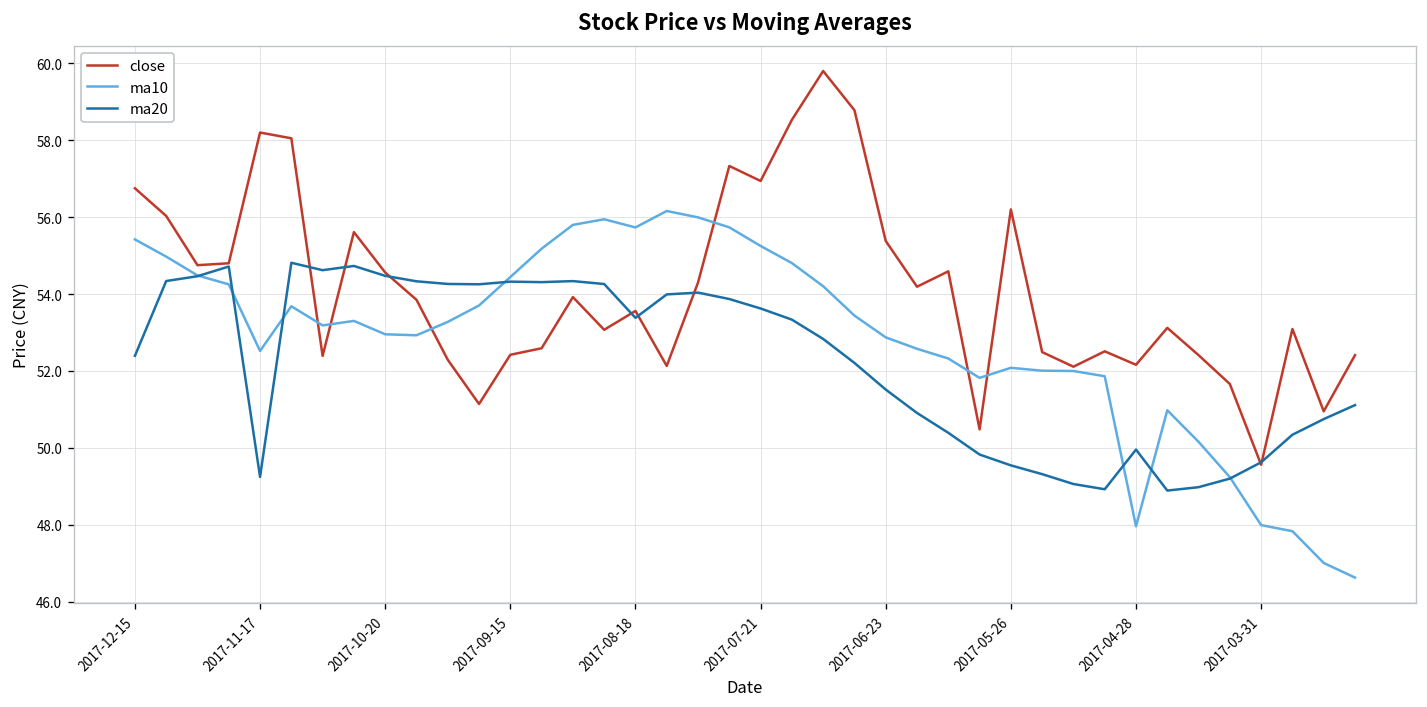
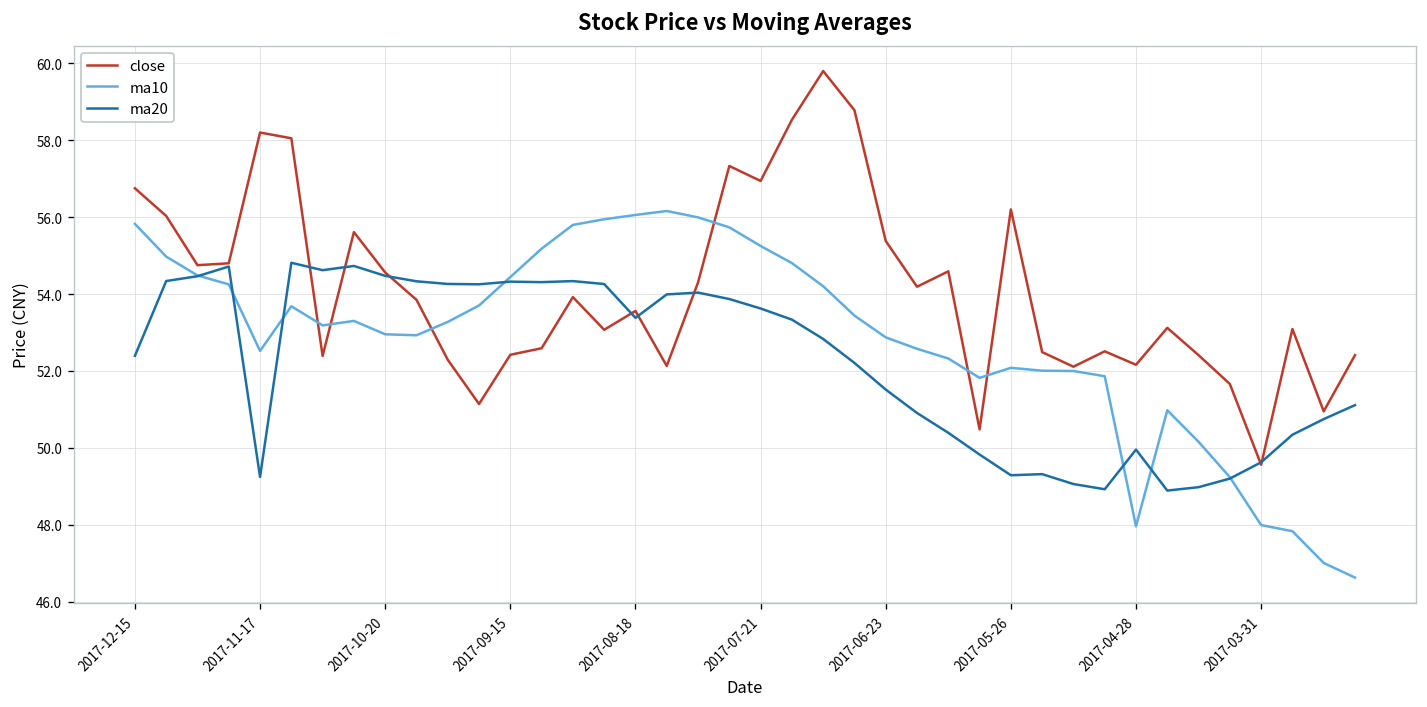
  {
    "close": {
      "2017-12-15": 56.8,
      "2017-11-17": 58.2,
      "2017-10-20": 54.6,
      "2017-09-15": 52.4,
      "2017-08-18": 53.6,
      "2017-07-21": 56.9,
      "2017-06-23": 55.4,
      "2017-05-26": 56.2,
      "2017-04-28": 52.2
    },
    "ma10": {
-     "2017-12-15": 55.4,
+     "2017-12-15": 55.8,
      "2017-11-17": 52.5,
      "2017-10-20": 53.0,
      "2017-09-15": 54.4,
-     "2017-08-18": 55.7,
+     "2017-08-18": 56.1,
      "2017-07-21": 55.3,
      "2017-06-23": 52.9,
      "2017-05-26": 52.1,
      "2017-04-28": 48.0,
      "2017-03-31": 48.0
    },
    "ma20": {
      "2017-12-15": 52.4,
      "2017-11-17": 49.2,
      "2017-10-20": 54.5,
      "2017-09-15": 54.3,
      "2017-08-18": 53.4,
      "2017-07-21": 53.6,
      "2017-06-23": 51.5,
-     "2017-05-26": 49.5,
+     "2017-05-26": 49.3,
      "2017-04-28": 50.0
    }
  }
